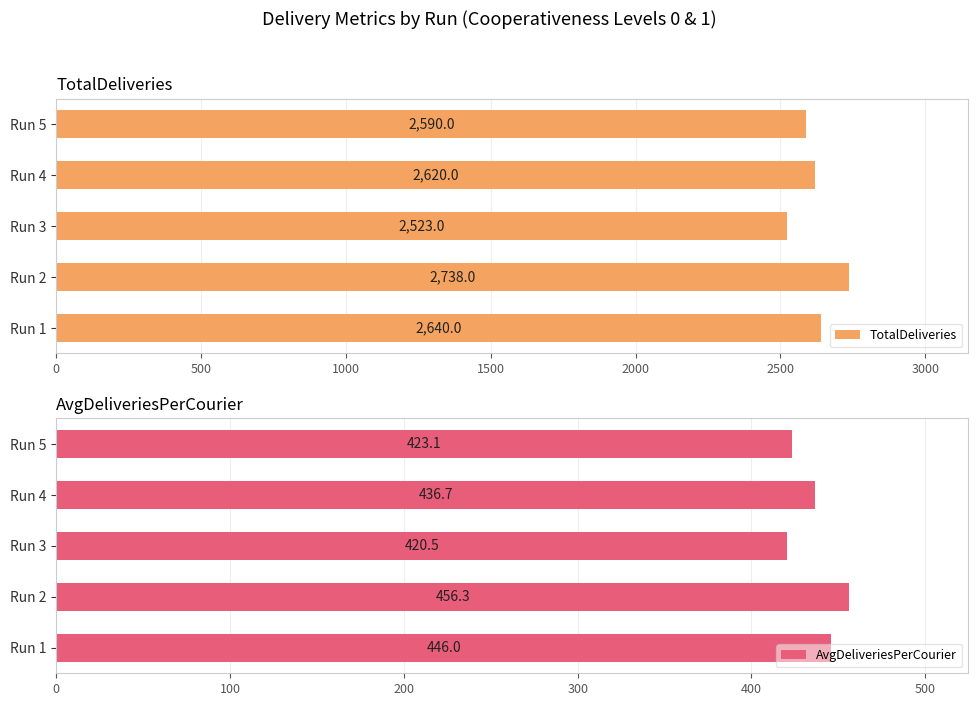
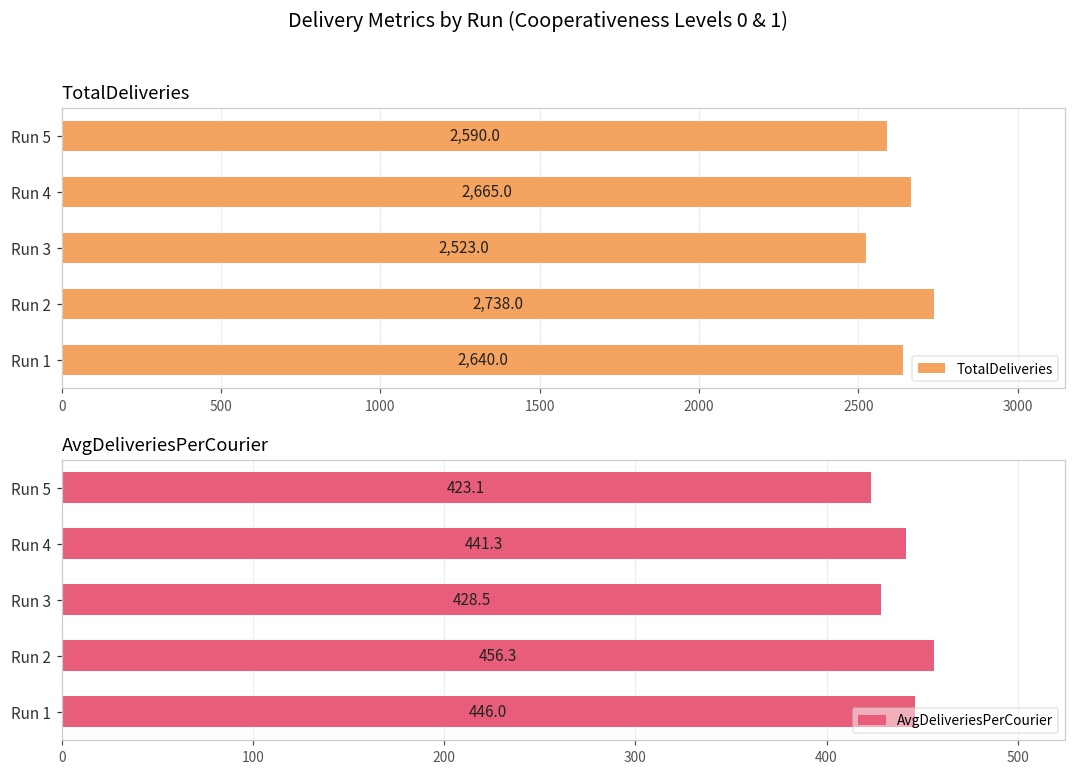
  {
    "TotalDeliveries": {
      "Run 5": "2,590.0",
-     "Run 4": "2,620.0",
+     "Run 4": "2,665.0",
      "Run 3": "2,523.0",
      "Run 2": "2,738.0",
      "Run 1": "2,640.0"
    },
    "AvgDeliveriesPerCourier": {
      "Run 5": "423.1",
-     "Run 4": "436.7",
-     "Run 3": "420.5",
+     "Run 4": "441.3",
+     "Run 3": "428.5",
      "Run 2": "456.3"
    }
  }
